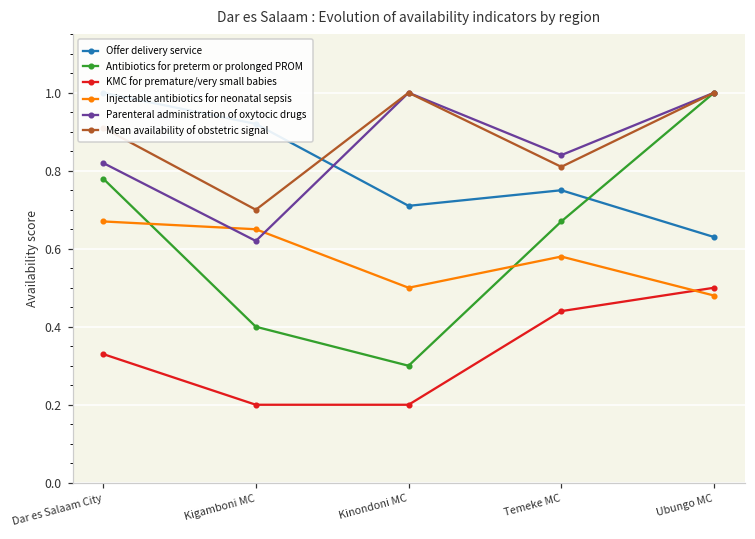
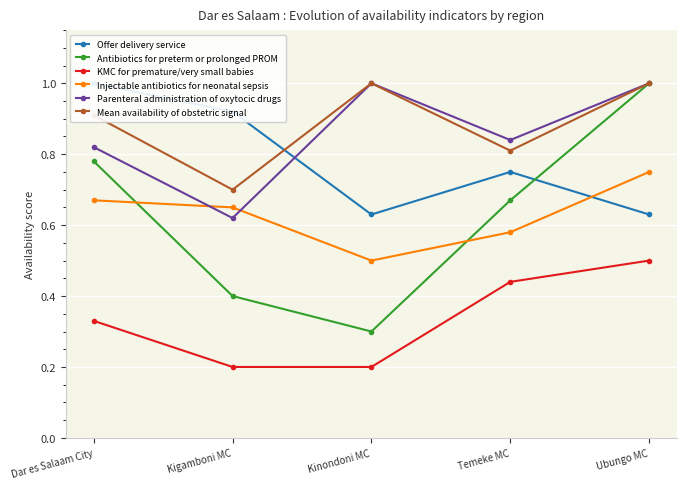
  {
    "Offer delivery service": {
-     "Kinondoni MC": 0.71,
+     "Kinondoni MC": 0.63,
      "Temeke MC": 0.75,
      "Ubungo MC": 0.63
    },
    "Antibiotics for preterm or prolonged PROM": {
      "Dar es Salaam City": 0.78,
      "Kigamboni MC": 0.40,
      "Kinondoni MC": 0.30,
      "Temeke MC": 0.67
    },
    "KMC for premature/very small babies": {
      "Dar es Salaam City": 0.33,
      "Kigamboni MC": 0.20,
      "Kinondoni MC": 0.20,
      "Temeke MC": 0.44,
      "Ubungo MC": 0.50
    },
    "Injectable antibiotics for neonatal sepsis": {
      "Dar es Salaam City": 0.67,
      "Kigamboni MC": 0.65,
      "Kinondoni MC": 0.50,
      "Temeke MC": 0.58,
-     "Ubungo MC": 0.48
+     "Ubungo MC": 0.75
    },
    "Parenteral administration of oxytocic drugs": {
      "Dar es Salaam City": 0.82,
      "Kigamboni MC": 0.62,
      "Temeke MC": 0.84
    },
    "Mean availability of obstetric signal": {
      "Kigamboni MC": 0.70,
      "Temeke MC": 0.81
    }
  }
